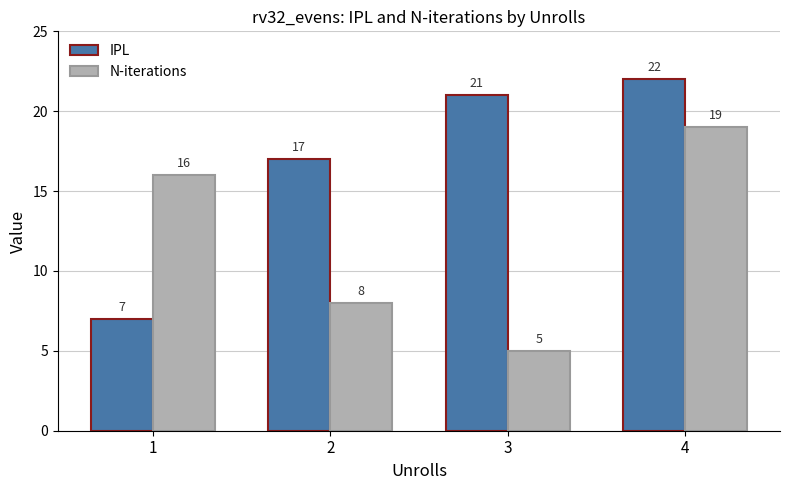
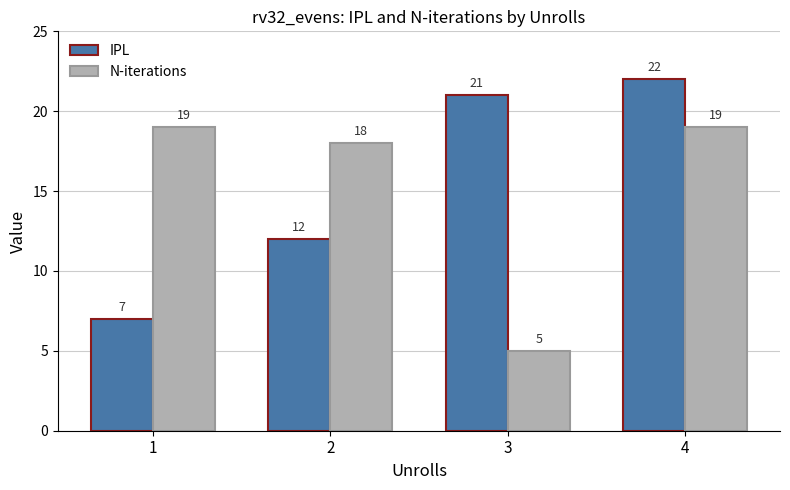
  {
    "IPL": {
      "1": 7,
-     "2": 17,
+     "2": 12,
      "3": 21,
      "4": 22
    },
    "N-iterations": {
-     "1": 16,
-     "2": 8,
+     "1": 19,
+     "2": 18,
      "3": 5,
      "4": 19
    }
  }
